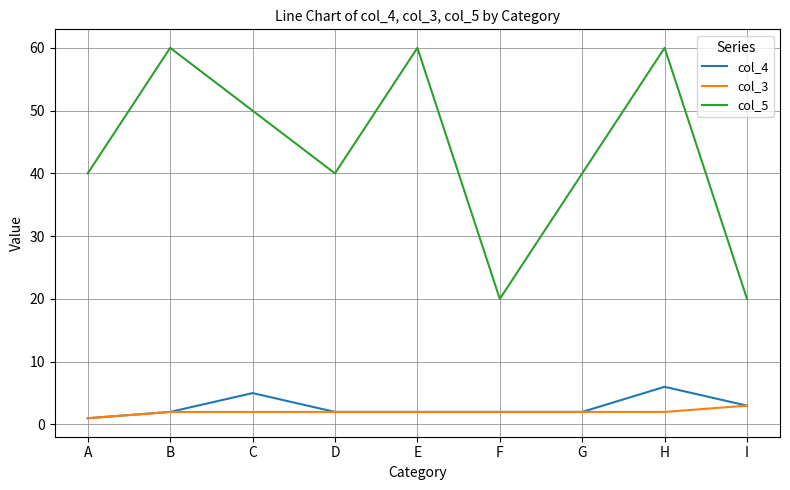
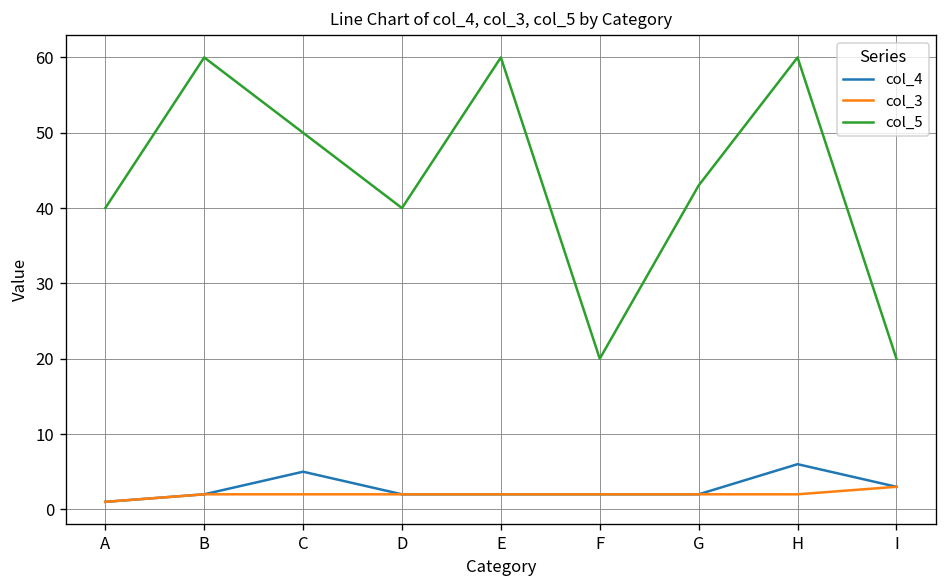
  {
    "col_4": {
      "C": 5,
      "H": 6
    },
    "col_3": {
      "C": 2,
      "H": 2
    },
    "col_5": {
      "A": 40,
      "B": 60,
      "C": 50,
      "D": 40,
      "E": 60,
      "F": 20,
-     "G": 40,
+     "G": 43,
      "H": 60,
      "I": 20
    }
  }
